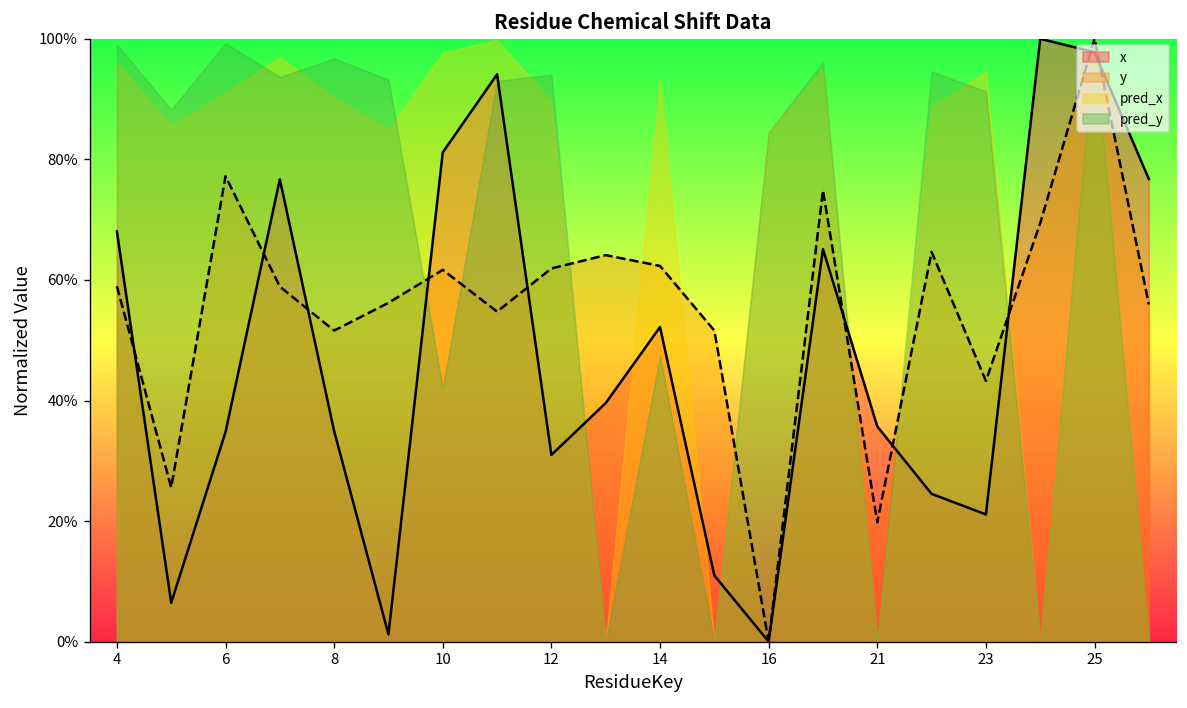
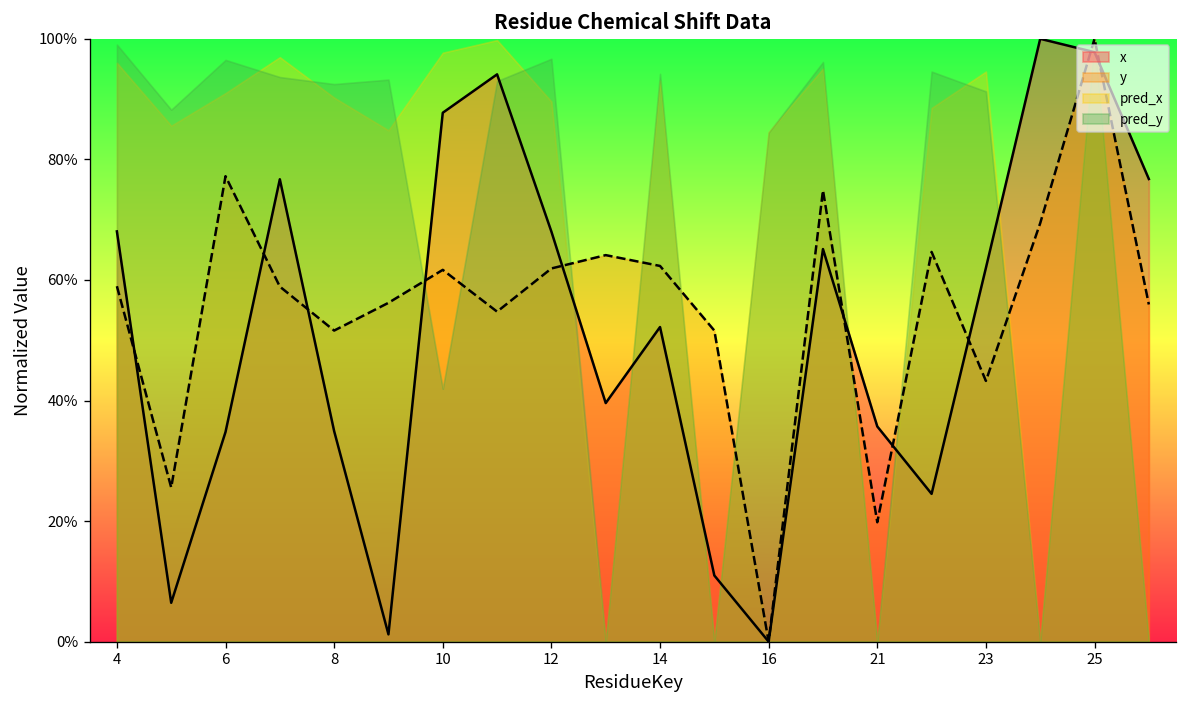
  {
    "x": {
      "4": "68%",
      "6": "35%",
      "8": "35%",
-     "10": "81%",
-     "12": "31%",
+     "10": "88%",
+     "12": "68%",
      "14": "52%",
      "21": "36%",
-     "23": "21%"
+     "23": "62%"
    },
    "pred_y": {
      "4": "99%",
-     "6": "99%",
-     "8": "97%",
+     "6": "97%",
+     "8": "92%",
      "10": "42%",
-     "12": "94%",
-     "14": "47%",
+     "12": "97%",
+     "14": "94%",
      "23": "91%"
    }
  }
